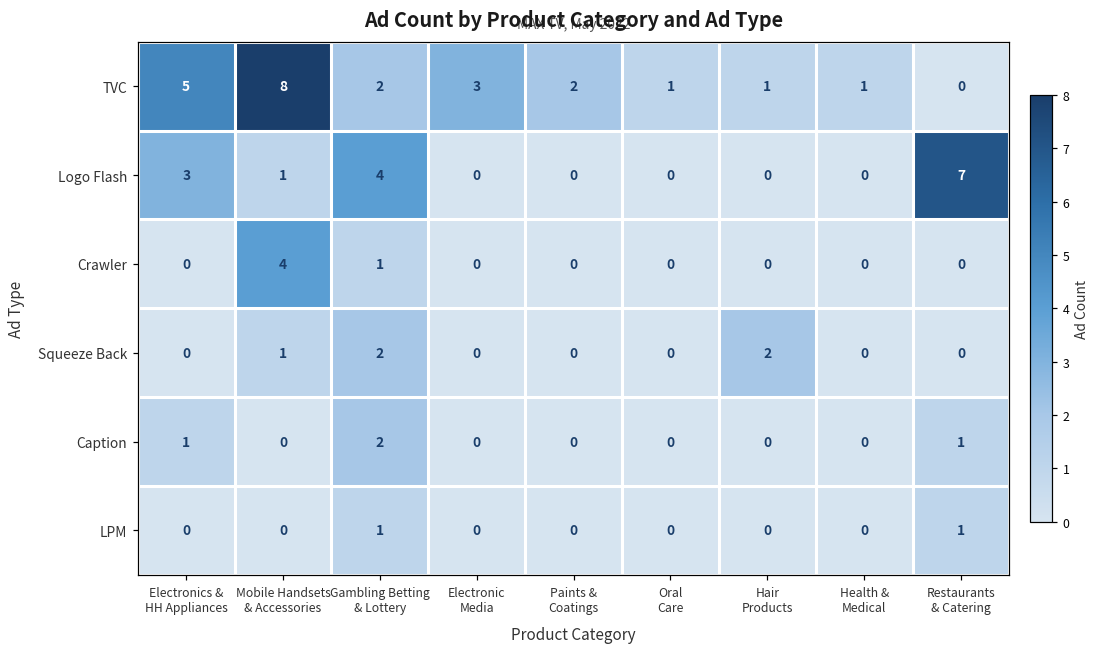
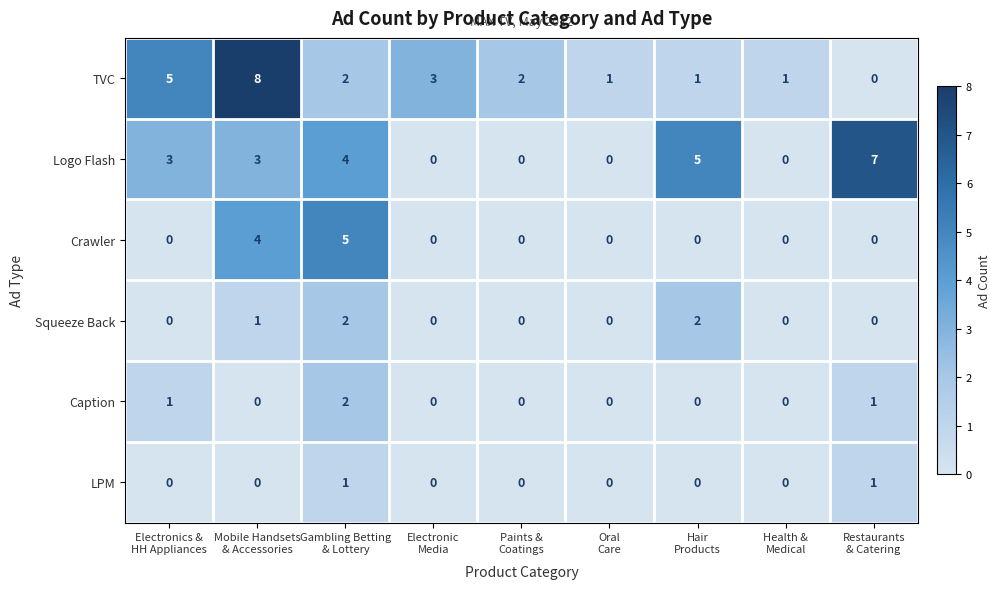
  {
    "TVC": {
      "Electronics & HH Appliances": 5,
      "Mobile Handsets & Accessories": 8,
      "Gambling Betting & Lottery": 2,
      "Electronic Media": 3,
      "Paints & Coatings": 2,
      "Oral Care": 1,
      "Hair Products": 1,
      "Health & Medical": 1,
      "Restaurants & Catering": 0
    },
    "Logo Flash": {
      "Electronics & HH Appliances": 3,
-     "Mobile Handsets & Accessories": 1,
+     "Mobile Handsets & Accessories": 3,
      "Gambling Betting & Lottery": 4,
      "Electronic Media": 0,
      "Paints & Coatings": 0,
      "Oral Care": 0,
-     "Hair Products": 0,
+     "Hair Products": 5,
      "Health & Medical": 0,
      "Restaurants & Catering": 7
    },
    "Crawler": {
      "Electronics & HH Appliances": 0,
      "Mobile Handsets & Accessories": 4,
-     "Gambling Betting & Lottery": 1,
+     "Gambling Betting & Lottery": 5,
      "Electronic Media": 0,
      "Paints & Coatings": 0,
      "Oral Care": 0,
      "Hair Products": 0,
      "Health & Medical": 0,
      "Restaurants & Catering": 0
    },
    "Squeeze Back": {
      "Electronics & HH Appliances": 0,
      "Mobile Handsets & Accessories": 1,
      "Gambling Betting & Lottery": 2,
      "Electronic Media": 0,
      "Paints & Coatings": 0,
      "Oral Care": 0,
      "Hair Products": 2,
      "Health & Medical": 0,
      "Restaurants & Catering": 0
    },
    "Caption": {
      "Electronics & HH Appliances": 1,
      "Mobile Handsets & Accessories": 0,
      "Gambling Betting & Lottery": 2,
      "Electronic Media": 0,
      "Paints & Coatings": 0,
      "Oral Care": 0,
      "Hair Products": 0,
      "Health & Medical": 0,
      "Restaurants & Catering": 1
    },
    "LPM": {
      "Electronics & HH Appliances": 0,
      "Mobile Handsets & Accessories": 0,
      "Gambling Betting & Lottery": 1,
      "Electronic Media": 0,
      "Paints & Coatings": 0,
      "Oral Care": 0,
      "Hair Products": 0,
      "Health & Medical": 0,
      "Restaurants & Catering": 1
    }
  }
